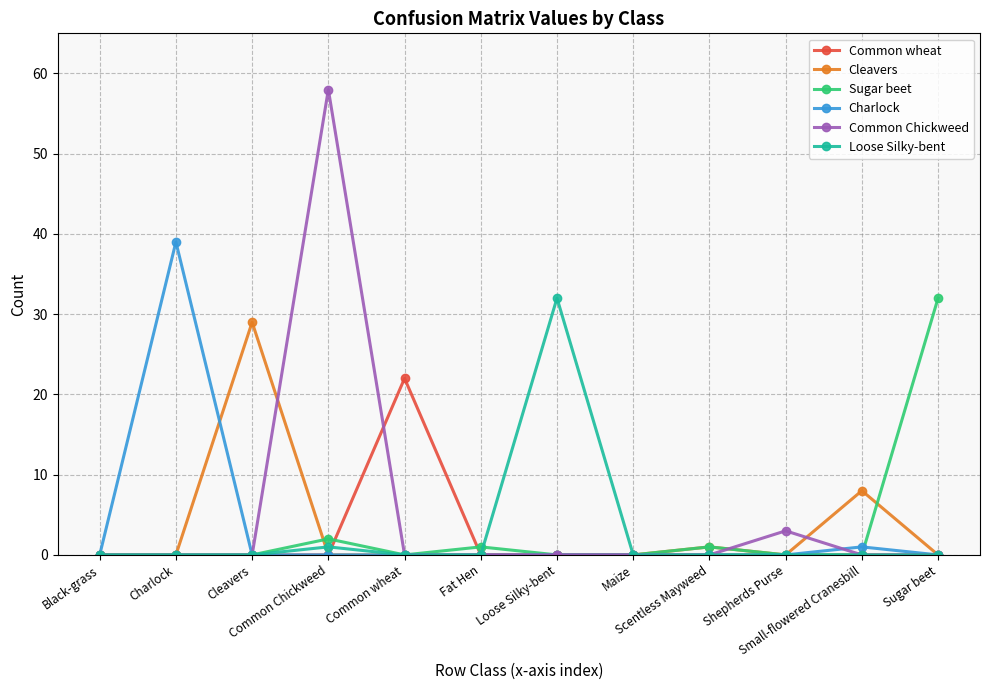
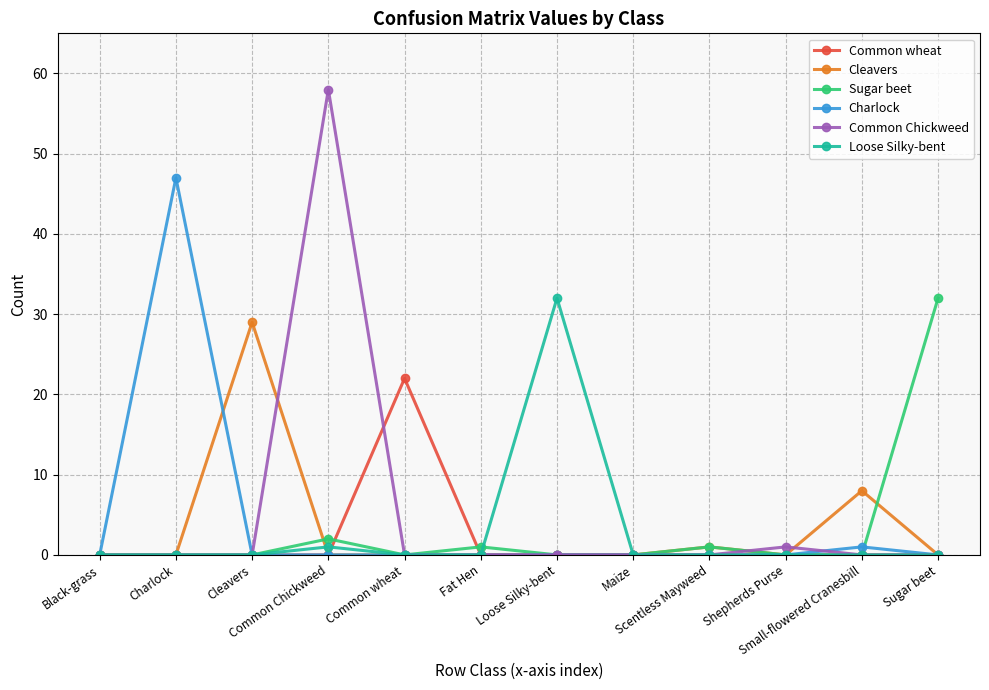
  {
    "Charlock": {
-     "Charlock": 39,
+     "Charlock": 47,
      "Small-flowered Cranesbill": 1
    },
    "Common Chickweed": {
      "Common Chickweed": 58,
-     "Shepherds Purse": 3
+     "Shepherds Purse": 1
    }
  }
